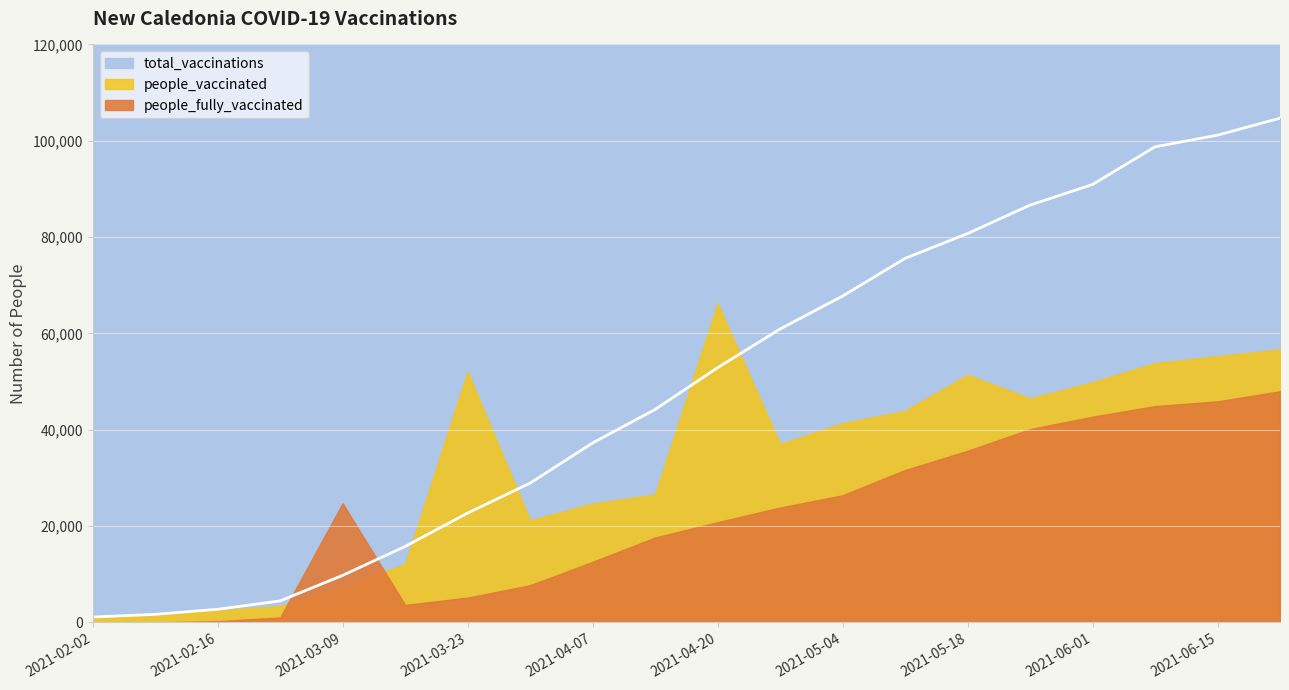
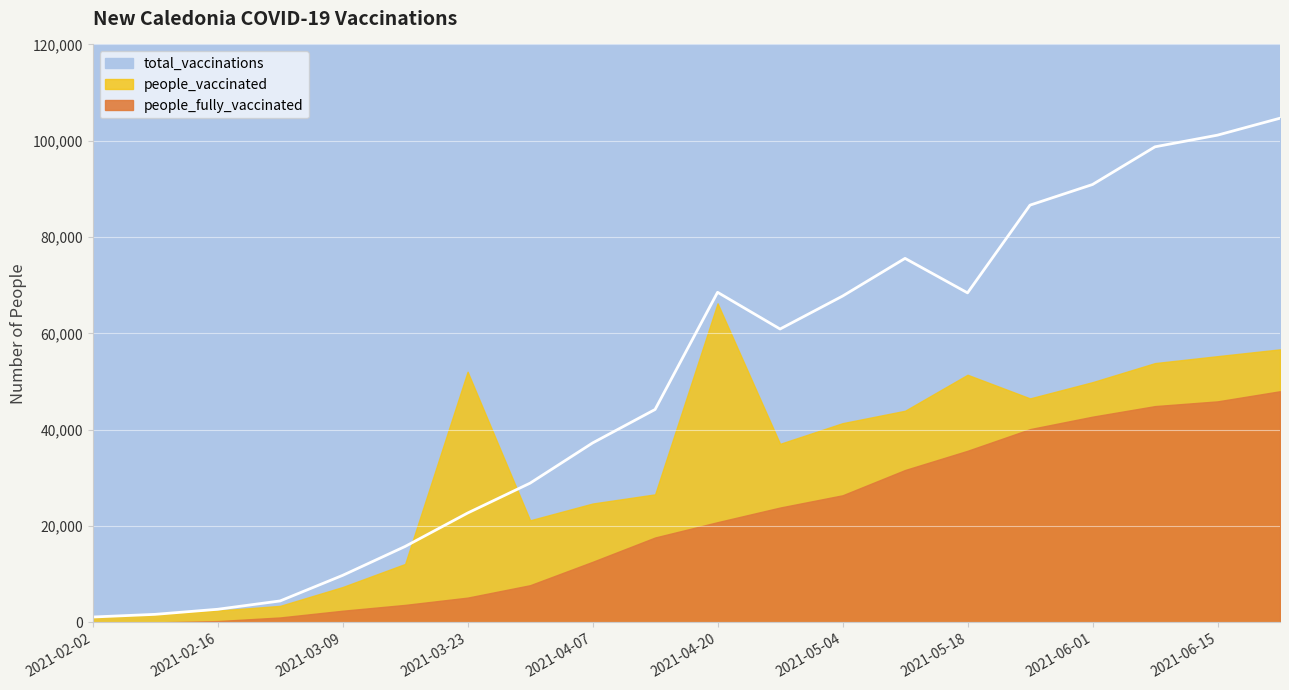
  {
    "total_vaccinations": {
      "2021-03-09": "10,000",
      "2021-03-23": "23,000",
      "2021-04-07": "37,000",
-     "2021-04-20": "53,000",
+     "2021-04-20": "69,000",
      "2021-05-04": "68,000",
-     "2021-05-18": "81,000",
+     "2021-05-18": "68,000",
      "2021-06-01": "91,000",
      "2021-06-15": "101,000"
    },
    "people_vaccinated": {
      "2021-03-09": "7,000",
      "2021-03-23": "52,000",
      "2021-04-07": "25,000",
      "2021-04-20": "66,000",
      "2021-05-04": "41,000",
      "2021-05-18": "51,000",
      "2021-06-01": "50,000",
      "2021-06-15": "55,000"
    },
    "people_fully_vaccinated": {
      "2021-02-02": "0",
-     "2021-03-09": "25,000",
+     "2021-03-09": "2,000",
      "2021-03-23": "5,000",
      "2021-04-07": "13,000",
      "2021-04-20": "21,000",
      "2021-05-04": "26,000",
      "2021-05-18": "36,000",
      "2021-06-01": "43,000",
      "2021-06-15": "46,000"
    }
  }
